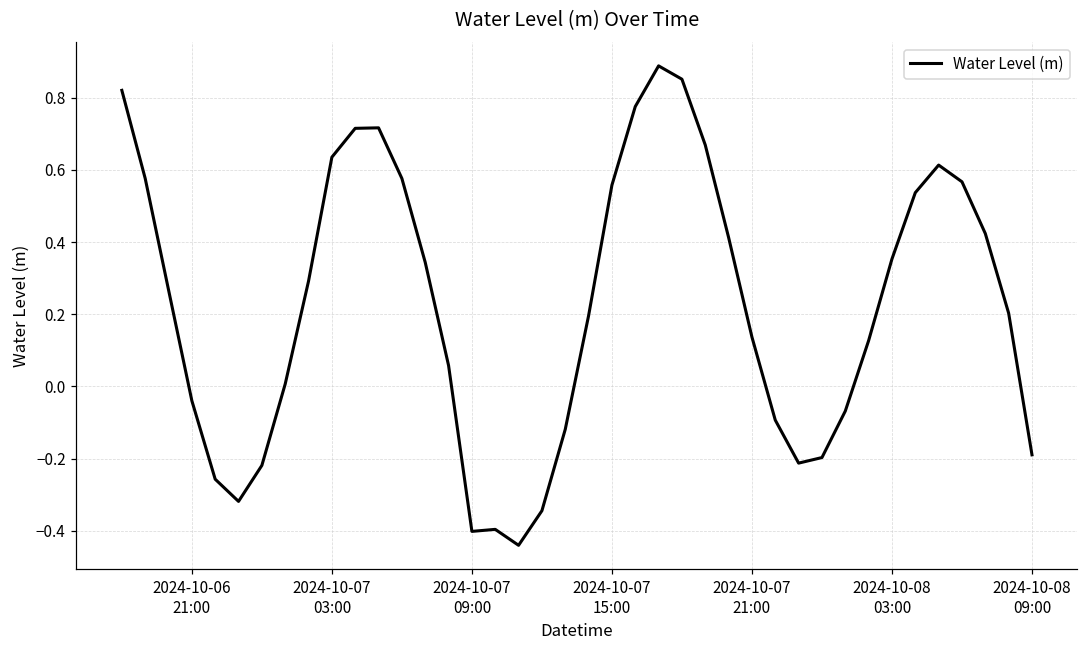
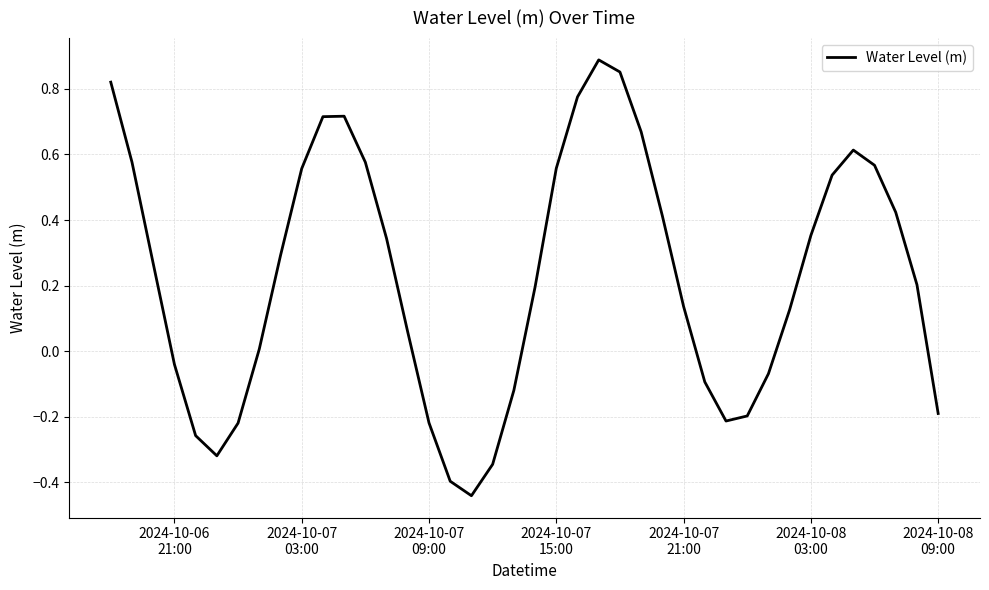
  {
    "2024-10-06 21:00": -0.04,
-   "2024-10-07 03:00": 0.64,
-   "2024-10-07 09:00": -0.40,
+   "2024-10-07 03:00": 0.56,
+   "2024-10-07 09:00": -0.22,
    "2024-10-07 15:00": 0.56,
    "2024-10-07 21:00": 0.14,
    "2024-10-08 03:00": 0.35,
    "2024-10-08 09:00": -0.19
  }
